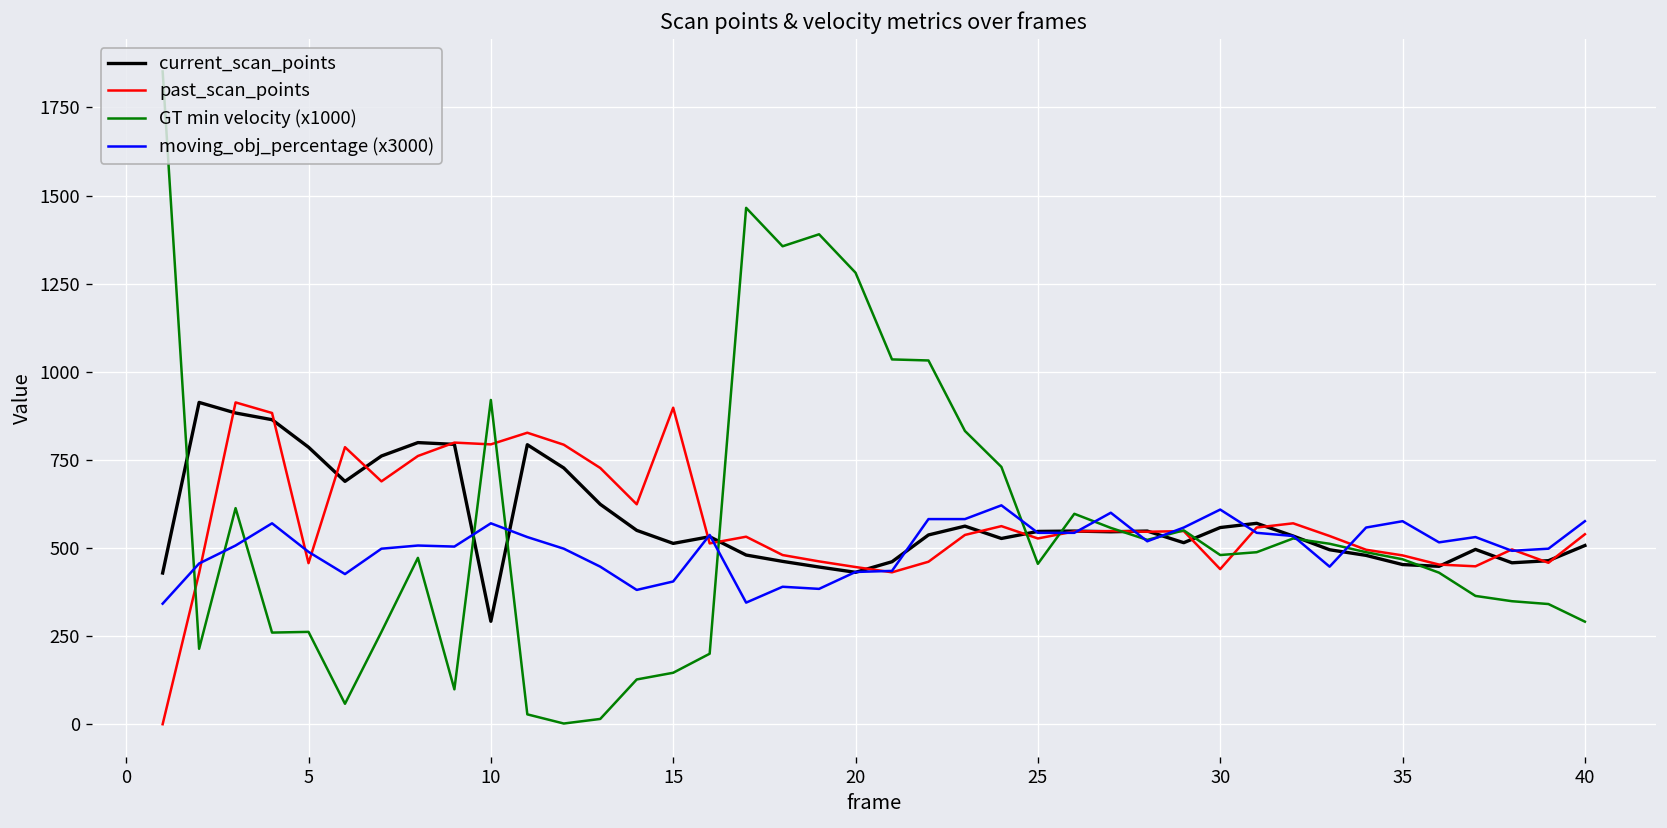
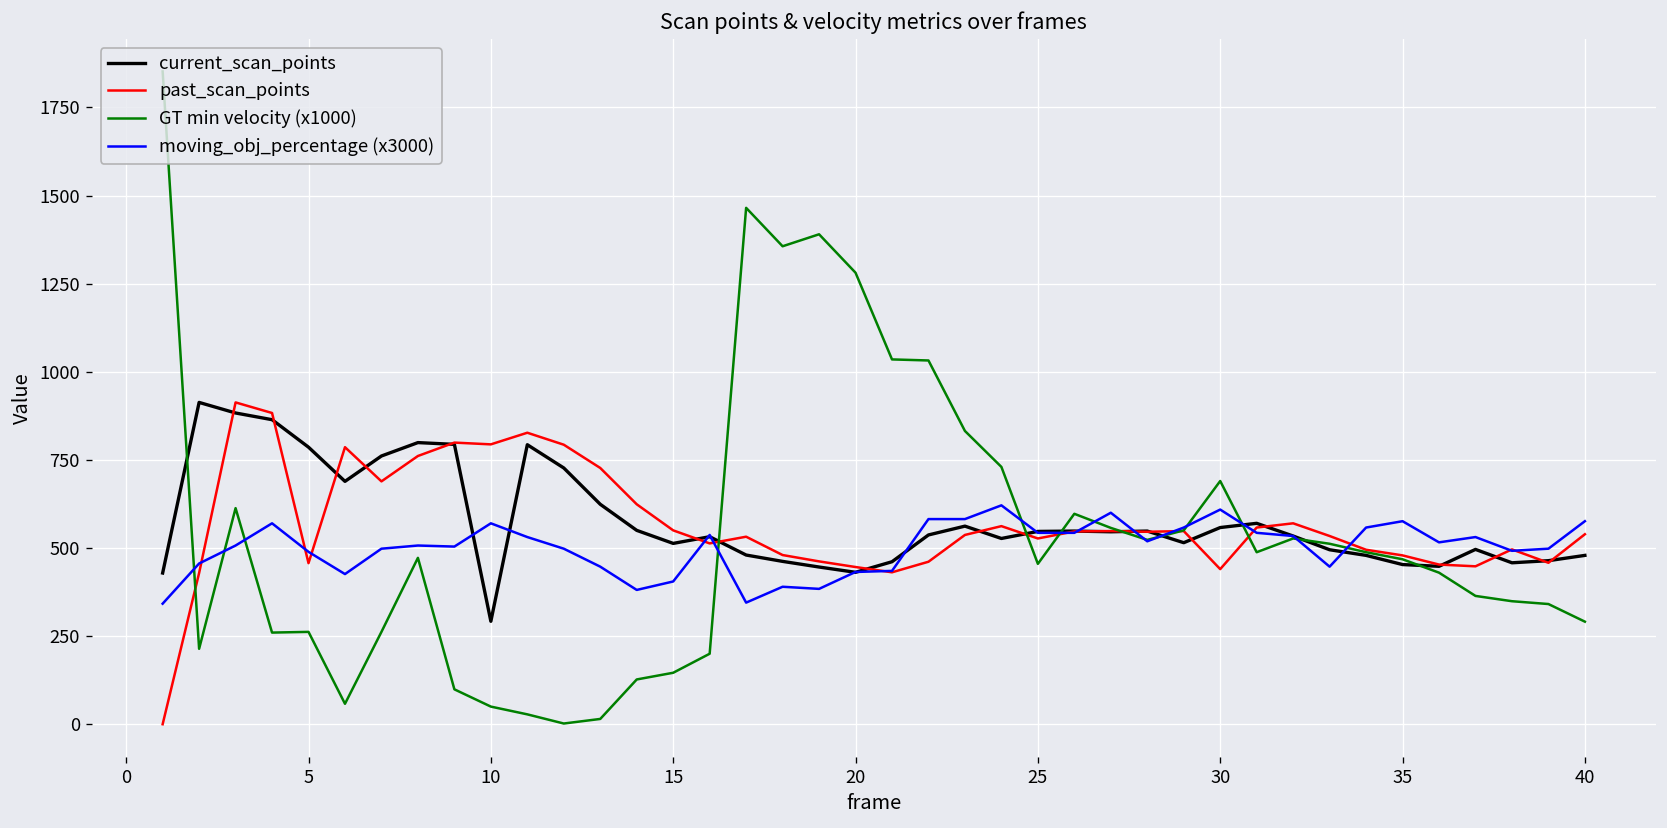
  {
    "current_scan_points": {
      "5": 790,
      "10": 290,
      "15": 510,
      "30": 560,
      "35": 450,
-     "40": 510
+     "40": 480
    },
    "past_scan_points": {
      "5": 460,
      "10": 790,
-     "15": 900,
+     "15": 550,
      "20": 450,
      "25": 530,
      "30": 440,
      "35": 480,
      "40": 540
    },
    "GT min velocity (x1000)": {
      "5": 260,
-     "10": 920,
+     "10": 50,
      "15": 150,
      "20": 1280,
      "25": 460,
-     "30": 480,
+     "30": 690,
      "35": 470,
      "40": 290
    },
    "moving_obj_percentage (x3000)": {
      "5": 490,
      "10": 570,
      "15": 410,
      "30": 610,
      "35": 580,
      "40": 580
    }
  }
